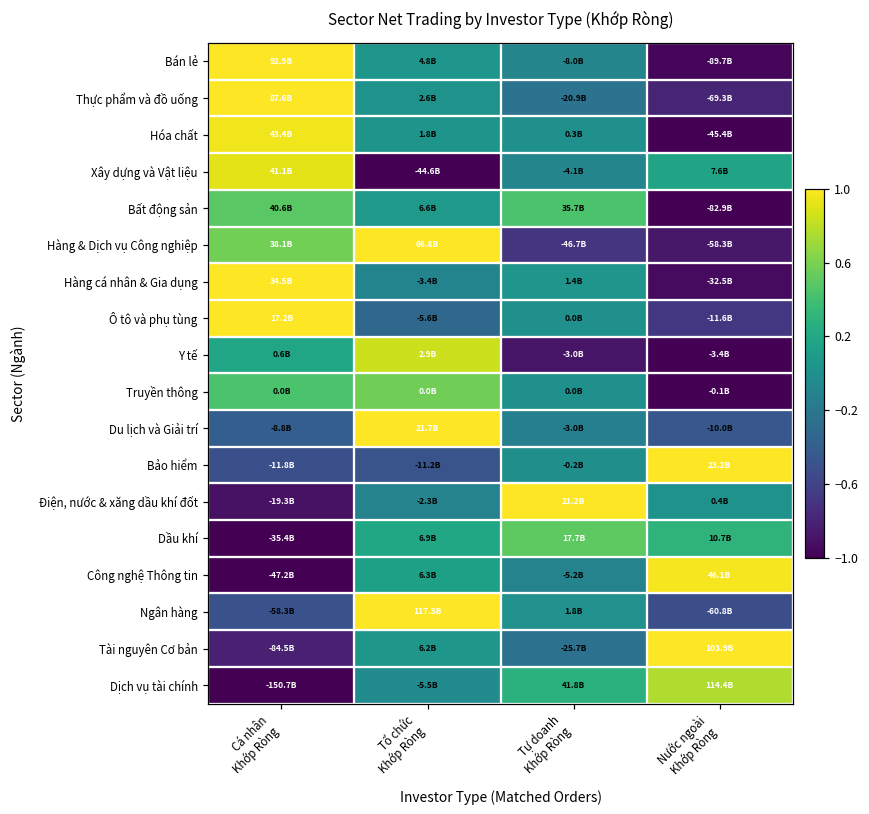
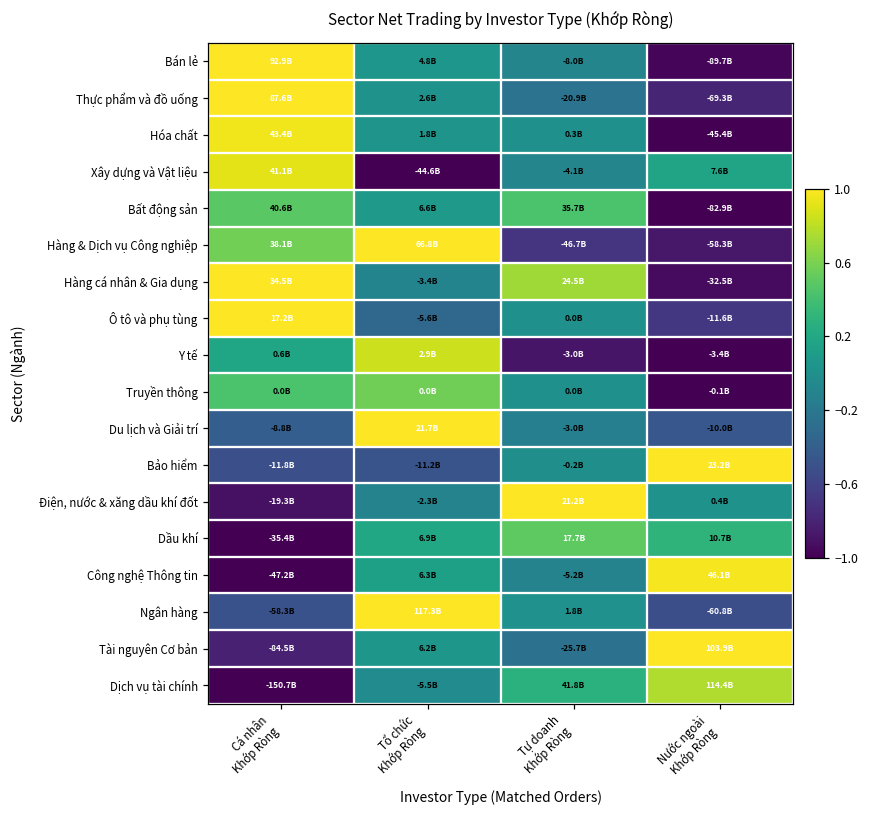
  {
    "Bán lẻ": {
      "Cá nhân Khớp Ròng": "92.9B",
      "Tổ chức Khớp Ròng": "4.8B",
      "Tự doanh Khớp Ròng": "-8.0B",
      "Nước ngoài Khớp Ròng": "-89.7B"
    },
    "Thực phẩm và đồ uống": {
      "Cá nhân Khớp Ròng": "87.6B",
      "Tổ chức Khớp Ròng": "2.6B",
      "Tự doanh Khớp Ròng": "-20.9B",
      "Nước ngoài Khớp Ròng": "-69.3B"
    },
    "Hóa chất": {
      "Cá nhân Khớp Ròng": "43.4B",
      "Tổ chức Khớp Ròng": "1.8B",
      "Tự doanh Khớp Ròng": "0.3B",
      "Nước ngoài Khớp Ròng": "-45.4B"
    },
    "Xây dựng và Vật liệu": {
      "Cá nhân Khớp Ròng": "41.1B",
      "Tổ chức Khớp Ròng": "-44.6B",
      "Tự doanh Khớp Ròng": "-4.1B",
      "Nước ngoài Khớp Ròng": "7.6B"
    },
    "Bất động sản": {
      "Cá nhân Khớp Ròng": "40.6B",
      "Tổ chức Khớp Ròng": "6.6B",
      "Tự doanh Khớp Ròng": "35.7B",
      "Nước ngoài Khớp Ròng": "-82.9B"
    },
    "Hàng & Dịch vụ Công nghiệp": {
      "Cá nhân Khớp Ròng": "38.1B",
      "Tổ chức Khớp Ròng": "66.8B",
      "Tự doanh Khớp Ròng": "-46.7B",
      "Nước ngoài Khớp Ròng": "-58.3B"
    },
    "Hàng cá nhân & Gia dụng": {
      "Cá nhân Khớp Ròng": "34.5B",
      "Tổ chức Khớp Ròng": "-3.4B",
-     "Tự doanh Khớp Ròng": "1.4B",
+     "Tự doanh Khớp Ròng": "24.5B",
      "Nước ngoài Khớp Ròng": "-32.5B"
    },
    "Ô tô và phụ tùng": {
      "Cá nhân Khớp Ròng": "17.2B",
      "Tổ chức Khớp Ròng": "-5.6B",
      "Tự doanh Khớp Ròng": "0.0B",
      "Nước ngoài Khớp Ròng": "-11.6B"
    },
    "Y tế": {
      "Cá nhân Khớp Ròng": "0.6B",
      "Tổ chức Khớp Ròng": "2.9B",
      "Tự doanh Khớp Ròng": "-3.0B",
      "Nước ngoài Khớp Ròng": "-3.4B"
    },
    "Truyền thông": {
      "Cá nhân Khớp Ròng": "0.0B",
      "Tổ chức Khớp Ròng": "0.0B",
      "Tự doanh Khớp Ròng": "0.0B",
      "Nước ngoài Khớp Ròng": "-0.1B"
    },
    "Du lịch và Giải trí": {
      "Cá nhân Khớp Ròng": "-8.8B",
      "Tổ chức Khớp Ròng": "21.7B",
      "Tự doanh Khớp Ròng": "-3.0B",
      "Nước ngoài Khớp Ròng": "-10.0B"
    },
    "Bảo hiểm": {
      "Cá nhân Khớp Ròng": "-11.8B",
      "Tổ chức Khớp Ròng": "-11.2B",
      "Tự doanh Khớp Ròng": "-0.2B",
      "Nước ngoài Khớp Ròng": "23.2B"
    },
    "Điện, nước & xăng dầu khí đốt": {
      "Cá nhân Khớp Ròng": "-19.3B",
      "Tổ chức Khớp Ròng": "-2.3B",
      "Tự doanh Khớp Ròng": "21.2B",
      "Nước ngoài Khớp Ròng": "0.4B"
    },
    "Dầu khí": {
      "Cá nhân Khớp Ròng": "-35.4B",
      "Tổ chức Khớp Ròng": "6.9B",
      "Tự doanh Khớp Ròng": "17.7B",
      "Nước ngoài Khớp Ròng": "10.7B"
    },
    "Công nghệ Thông tin": {
      "Cá nhân Khớp Ròng": "-47.2B",
      "Tổ chức Khớp Ròng": "6.3B",
      "Tự doanh Khớp Ròng": "-5.2B",
      "Nước ngoài Khớp Ròng": "46.1B"
    },
    "Ngân hàng": {
      "Cá nhân Khớp Ròng": "-58.3B",
      "Tổ chức Khớp Ròng": "117.3B",
      "Tự doanh Khớp Ròng": "1.8B",
      "Nước ngoài Khớp Ròng": "-60.8B"
    },
    "Tài nguyên Cơ bản": {
      "Cá nhân Khớp Ròng": "-84.5B",
      "Tổ chức Khớp Ròng": "6.2B",
      "Tự doanh Khớp Ròng": "-25.7B",
      "Nước ngoài Khớp Ròng": "103.9B"
    },
    "Dịch vụ tài chính": {
      "Cá nhân Khớp Ròng": "-150.7B",
      "Tổ chức Khớp Ròng": "-5.5B",
      "Tự doanh Khớp Ròng": "41.8B",
      "Nước ngoài Khớp Ròng": "114.4B"
    }
  }
